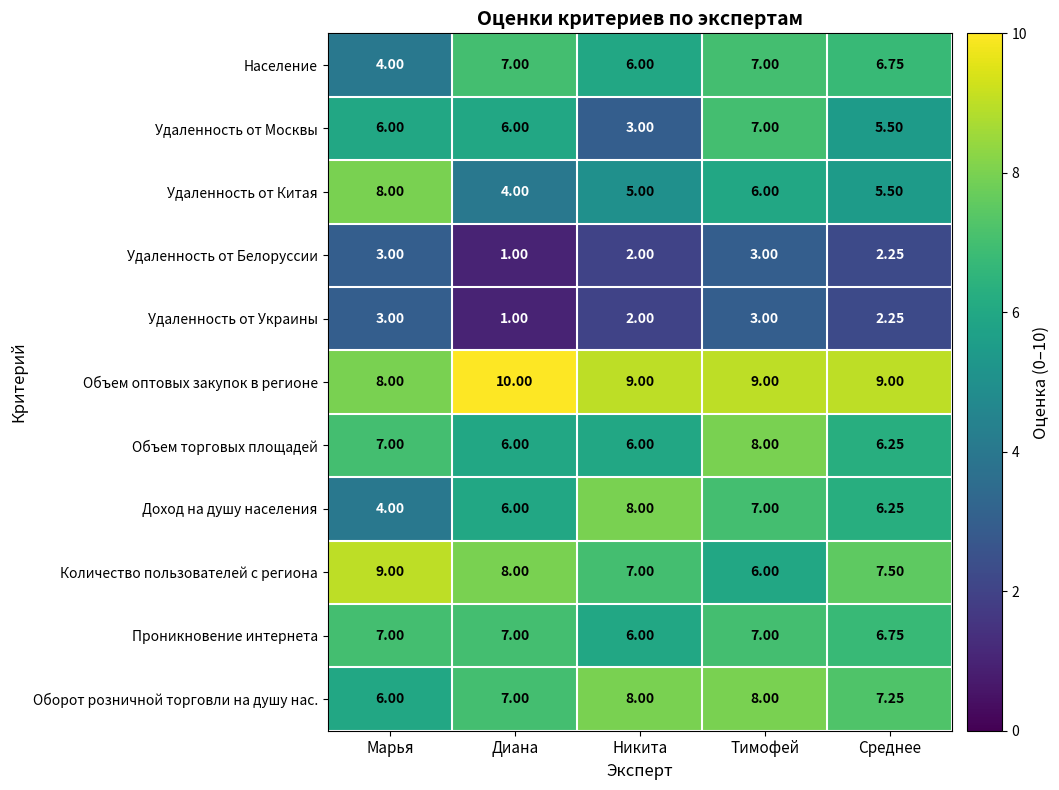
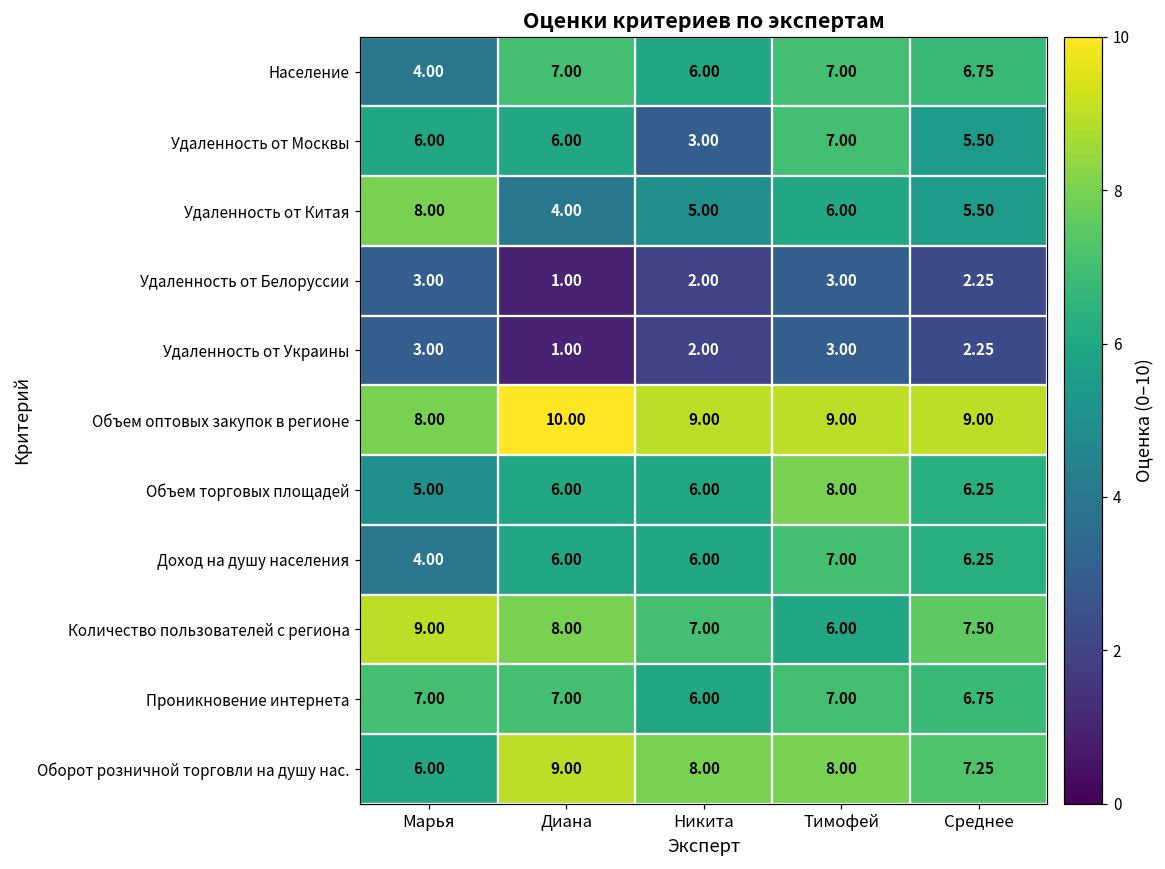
  {
    "Население": {
      "Марья": 4.00,
      "Диана": 7.00,
      "Никита": 6.00,
      "Тимофей": 7.00,
      "Среднее": 6.75
    },
    "Удаленность от Москвы": {
      "Марья": 6.00,
      "Диана": 6.00,
      "Никита": 3.00,
      "Тимофей": 7.00,
      "Среднее": 5.50
    },
    "Удаленность от Китая": {
      "Марья": 8.00,
      "Диана": 4.00,
      "Никита": 5.00,
      "Тимофей": 6.00,
      "Среднее": 5.50
    },
    "Удаленность от Белоруссии": {
      "Марья": 3.00,
      "Диана": 1.00,
      "Никита": 2.00,
      "Тимофей": 3.00,
      "Среднее": 2.25
    },
    "Удаленность от Украины": {
      "Марья": 3.00,
      "Диана": 1.00,
      "Никита": 2.00,
      "Тимофей": 3.00,
      "Среднее": 2.25
    },
    "Объем оптовых закупок в регионе": {
      "Марья": 8.00,
      "Диана": 10.00,
      "Никита": 9.00,
      "Тимофей": 9.00,
      "Среднее": 9.00
    },
    "Объем торговых площадей": {
-     "Марья": 7.00,
+     "Марья": 5.00,
      "Диана": 6.00,
      "Никита": 6.00,
      "Тимофей": 8.00,
      "Среднее": 6.25
    },
    "Доход на душу населения": {
      "Марья": 4.00,
      "Диана": 6.00,
-     "Никита": 8.00,
+     "Никита": 6.00,
      "Тимофей": 7.00,
      "Среднее": 6.25
    },
    "Количество пользователей с региона": {
      "Марья": 9.00,
      "Диана": 8.00,
      "Никита": 7.00,
      "Тимофей": 6.00,
      "Среднее": 7.50
    },
    "Проникновение интернета": {
      "Марья": 7.00,
      "Диана": 7.00,
      "Никита": 6.00,
      "Тимофей": 7.00,
      "Среднее": 6.75
    },
    "Оборот розничной торговли на душу нас.": {
      "Марья": 6.00,
-     "Диана": 7.00,
+     "Диана": 9.00,
      "Никита": 8.00,
      "Тимофей": 8.00,
      "Среднее": 7.25
    }
  }
